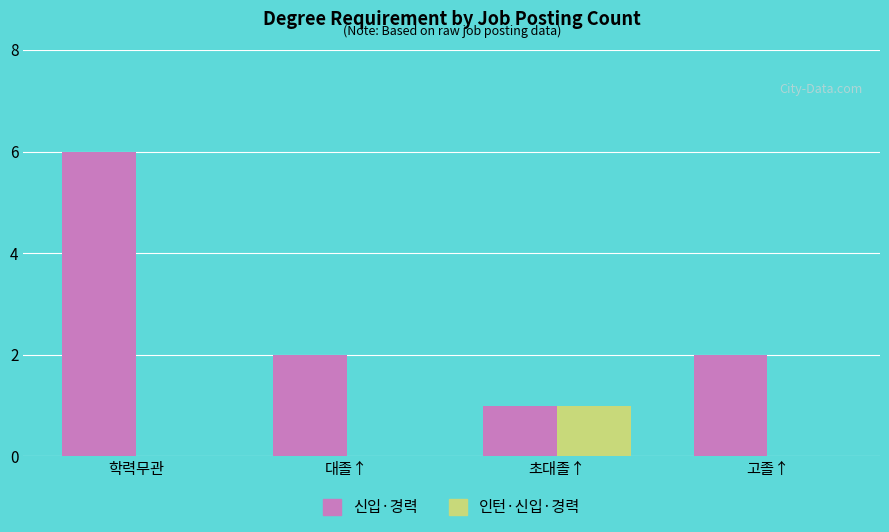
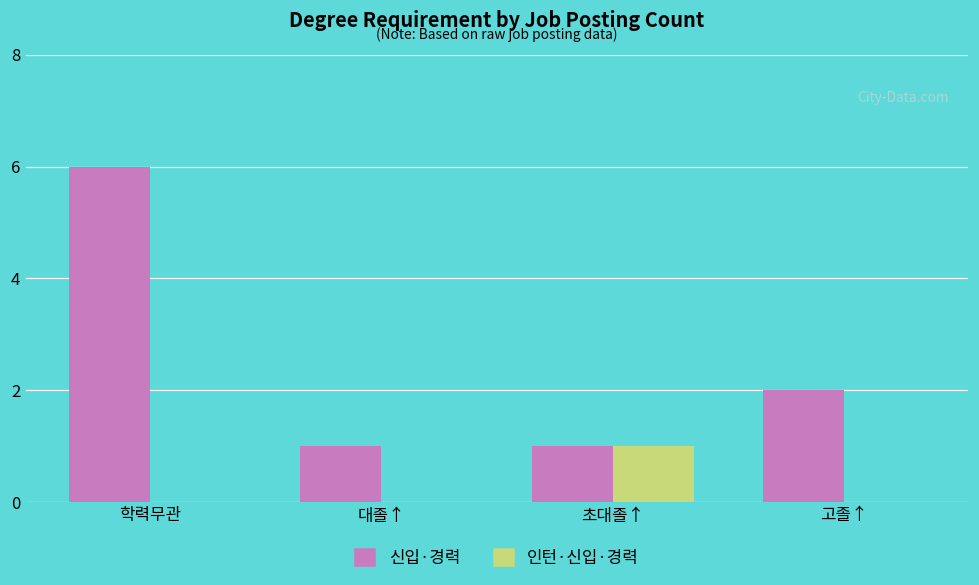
  {
    "신입·경력": {
      "학력무관": 6,
-     "대졸↑": 2,
+     "대졸↑": 1,
      "초대졸↑": 1,
      "고졸↑": 2
    },
    "인턴·신입·경력": {
      "학력무관": 0,
      "대졸↑": 0,
      "초대졸↑": 1,
      "고졸↑": 0
    }
  }
